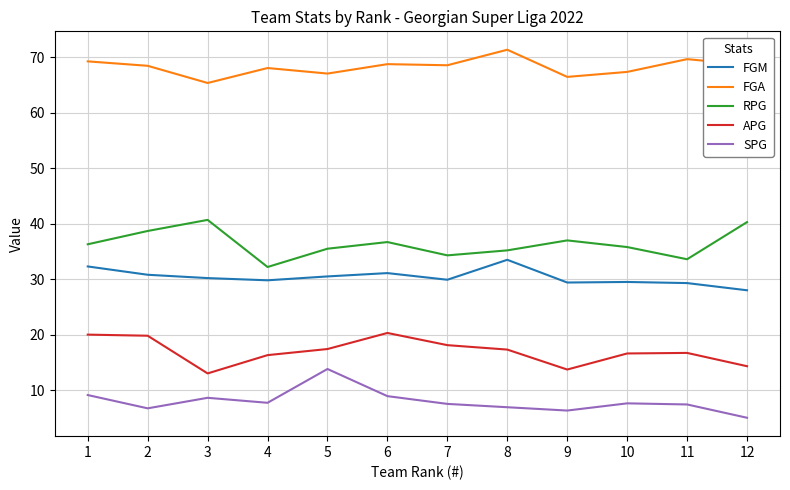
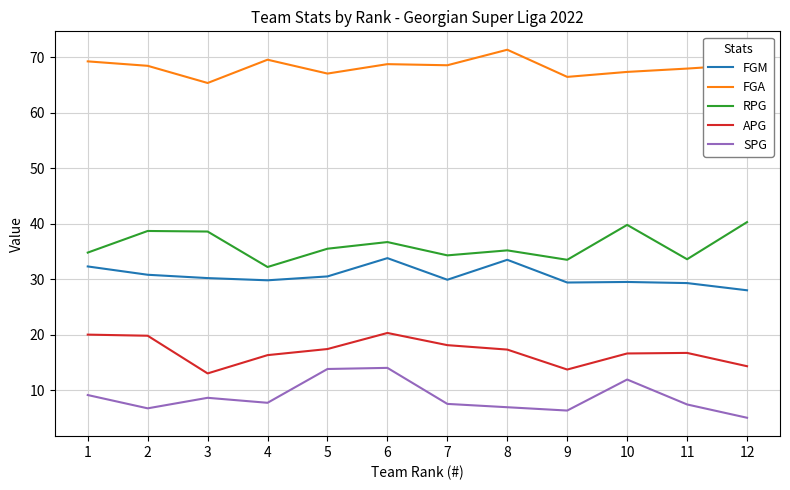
  {
    "FGM": {
      "1": 32,
      "2": 31,
      "3": 30,
      "4": 30,
      "5": 31,
-     "6": 31,
+     "6": 34,
      "7": 30,
      "8": 34,
      "9": 29,
      "10": 30,
      "11": 29,
      "12": 28
    },
    "FGA": {
      "1": 69,
      "2": 69,
      "3": 65,
-     "4": 68,
+     "4": 70,
      "5": 67,
      "6": 69,
      "7": 69,
      "8": 71,
      "9": 67,
      "10": 67,
-     "11": 70
+     "11": 68
    },
    "RPG": {
-     "1": 36,
+     "1": 35,
      "2": 39,
-     "3": 41,
+     "3": 39,
      "4": 32,
      "5": 36,
      "6": 37,
      "7": 34,
      "8": 35,
-     "9": 37,
-     "10": 36,
+     "9": 34,
+     "10": 40,
      "11": 34,
      "12": 40
    },
    "APG": {
      "1": 20,
      "2": 20,
      "3": 13,
      "4": 16,
      "5": 17,
      "6": 20,
      "7": 18,
      "8": 17,
      "9": 14,
      "10": 17,
      "11": 17,
      "12": 14
    },
    "SPG": {
      "1": 9,
      "2": 7,
      "3": 9,
      "4": 8,
      "5": 14,
-     "6": 9,
+     "6": 14,
      "7": 8,
      "8": 7,
      "9": 6,
-     "10": 8,
+     "10": 12,
      "11": 7,
      "12": 5
    }
  }
